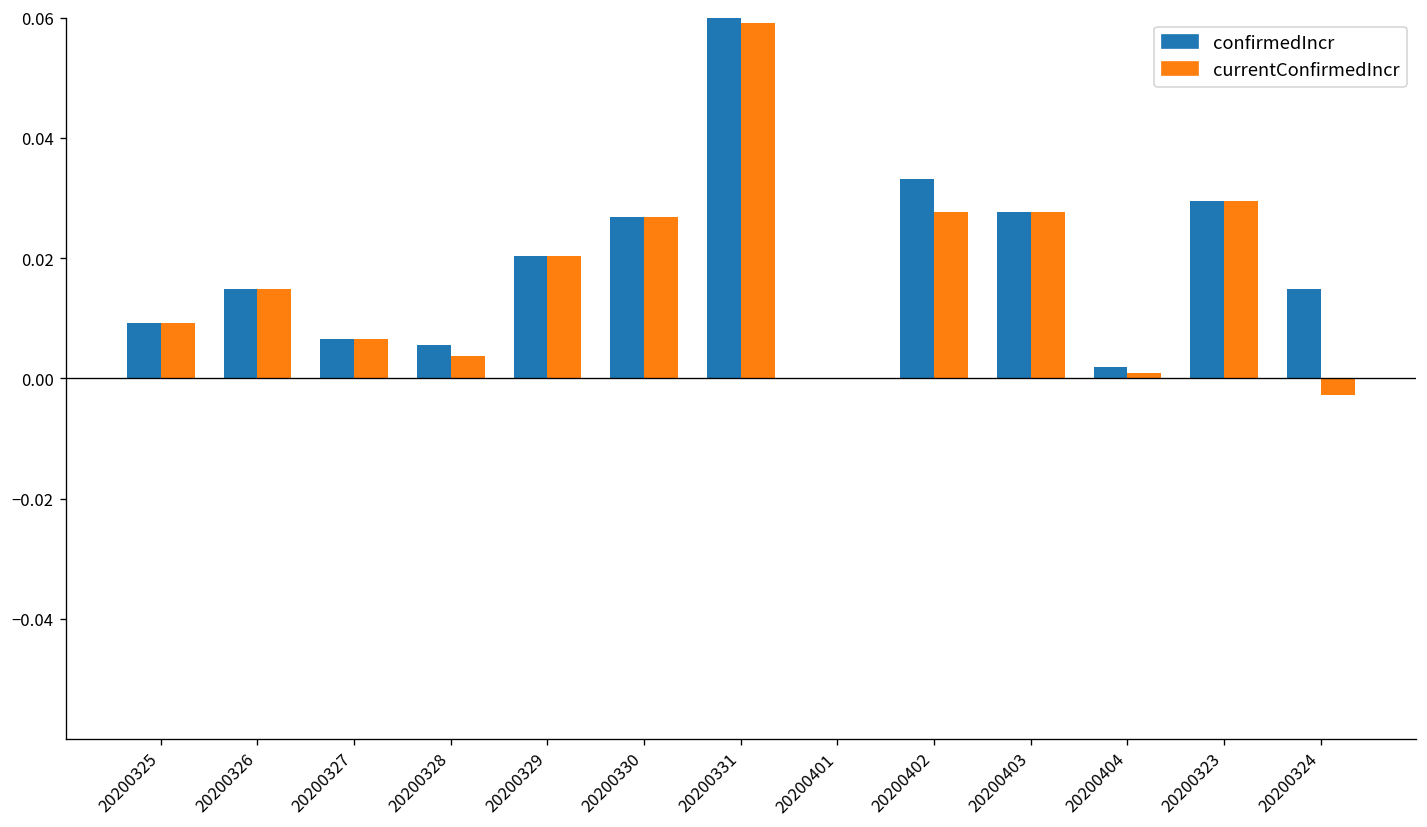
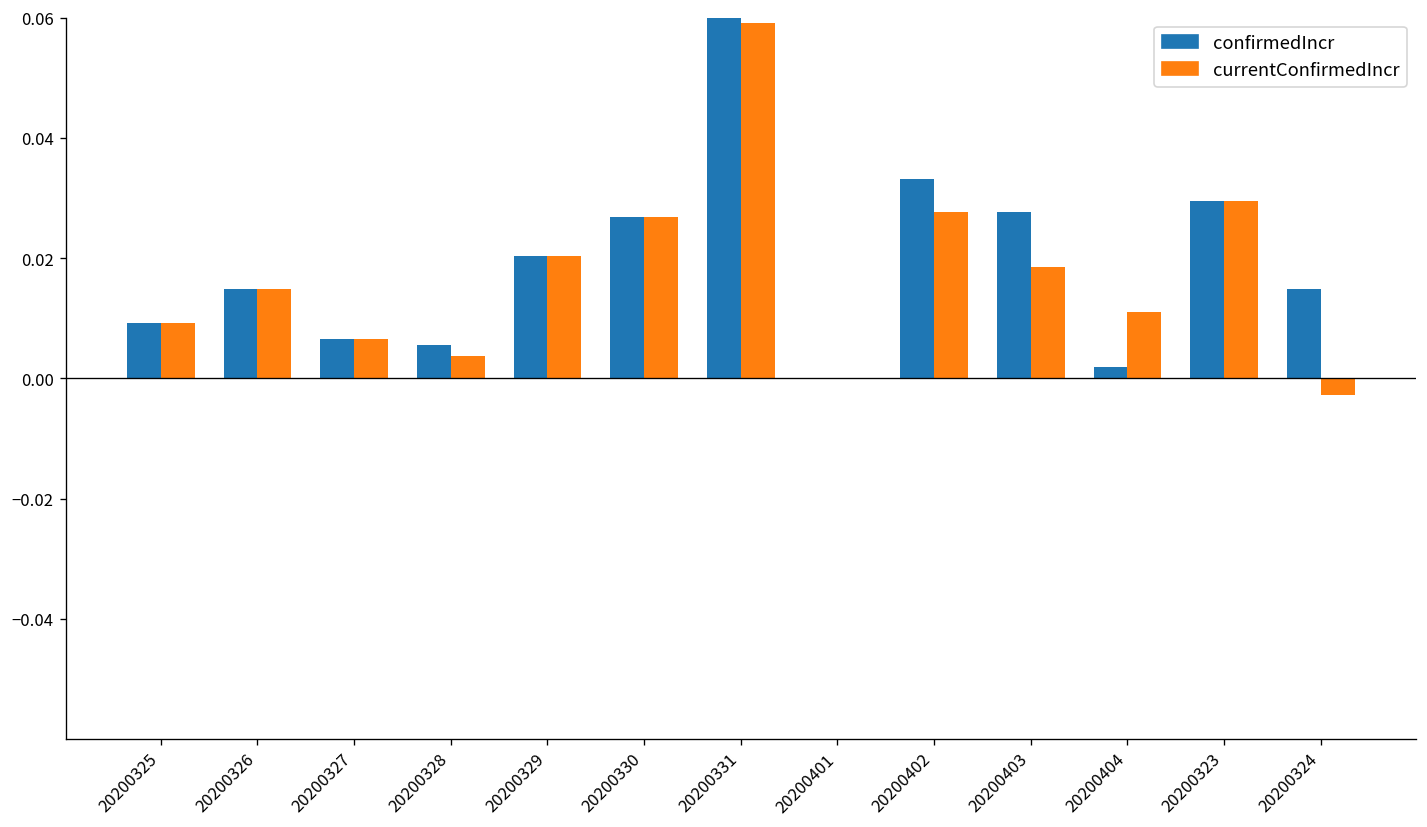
  {
    "confirmedIncr": {
      "20200325": 0.009,
      "20200326": 0.015,
      "20200327": 0.006,
      "20200328": 0.006,
      "20200329": 0.020,
      "20200330": 0.027,
      "20200331": 0.060,
      "20200401": 0.000,
      "20200402": 0.033,
      "20200403": 0.028,
      "20200404": 0.002,
      "20200323": 0.030,
      "20200324": 0.015
    },
    "currentConfirmedIncr": {
      "20200325": 0.009,
      "20200326": 0.015,
      "20200327": 0.006,
      "20200328": 0.004,
      "20200329": 0.020,
      "20200330": 0.027,
      "20200331": 0.059,
      "20200401": 0.000,
      "20200402": 0.028,
-     "20200403": 0.028,
-     "20200404": 0.001,
+     "20200403": 0.018,
+     "20200404": 0.011,
      "20200323": 0.030,
      "20200324": -0.003
    }
  }
